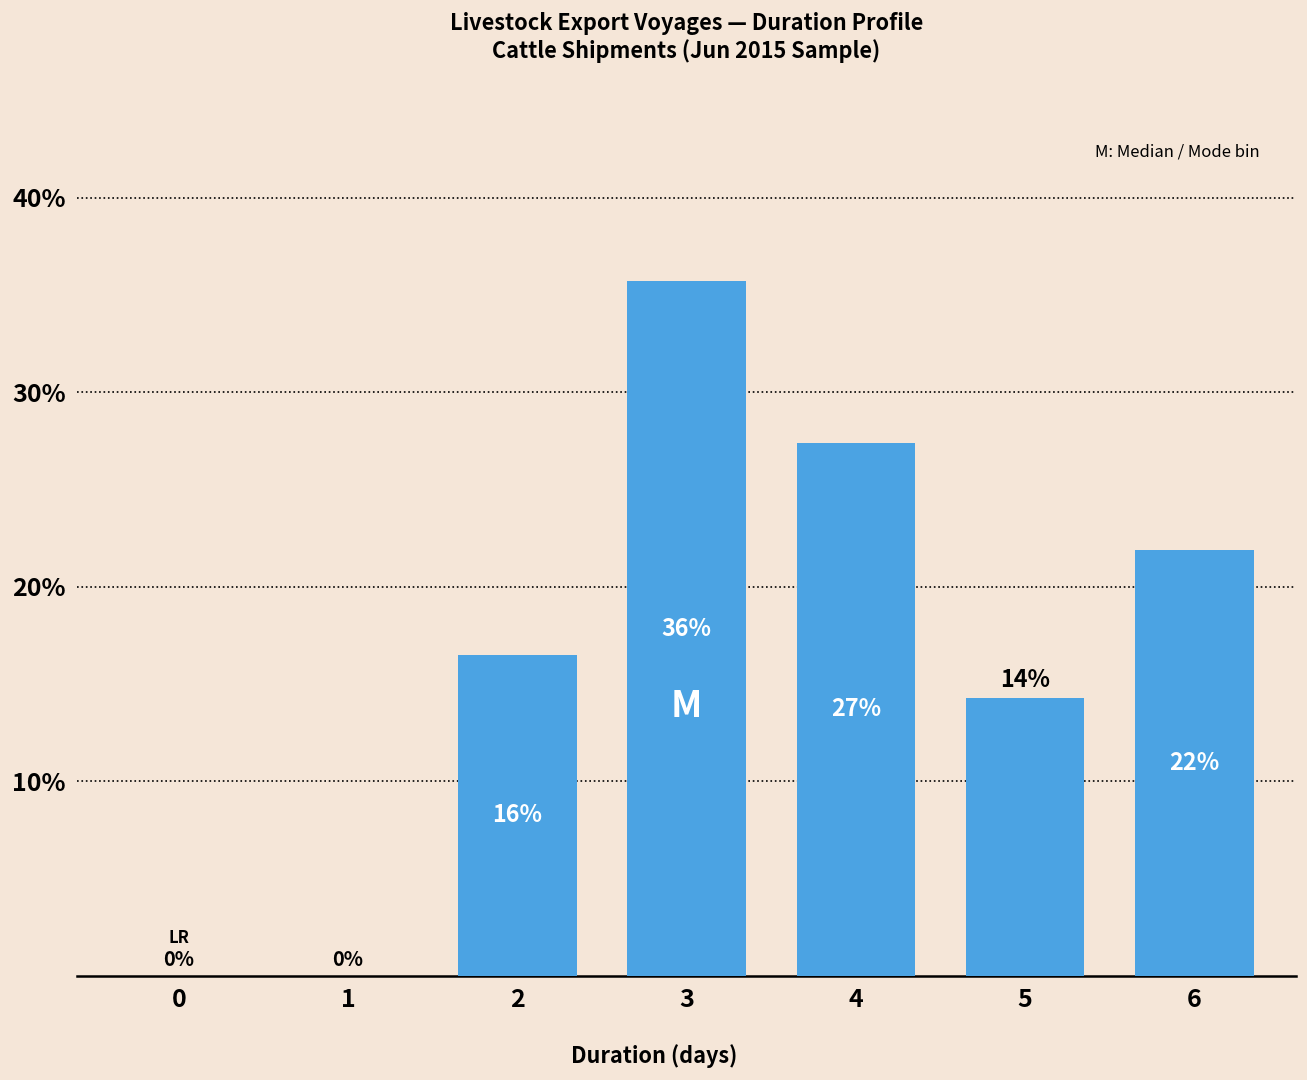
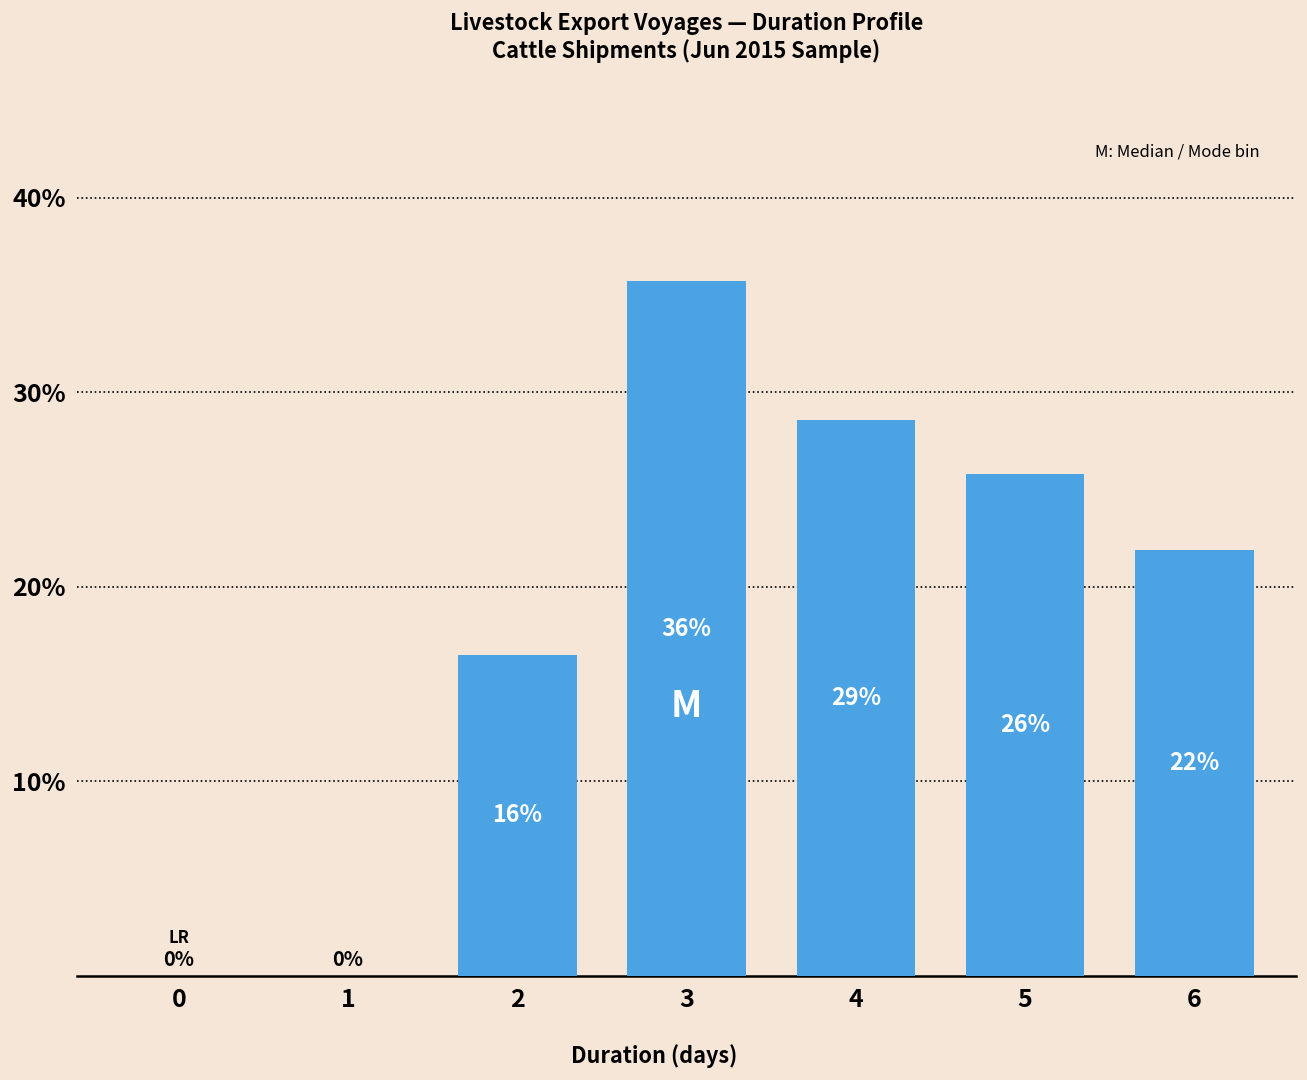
  {
    "0": "0%",
    "1": "0%",
    "2": "16%",
    "3": "36%",
-   "4": "27%",
-   "5": "14%",
+   "4": "29%",
+   "5": "26%",
    "6": "22%"
  }
